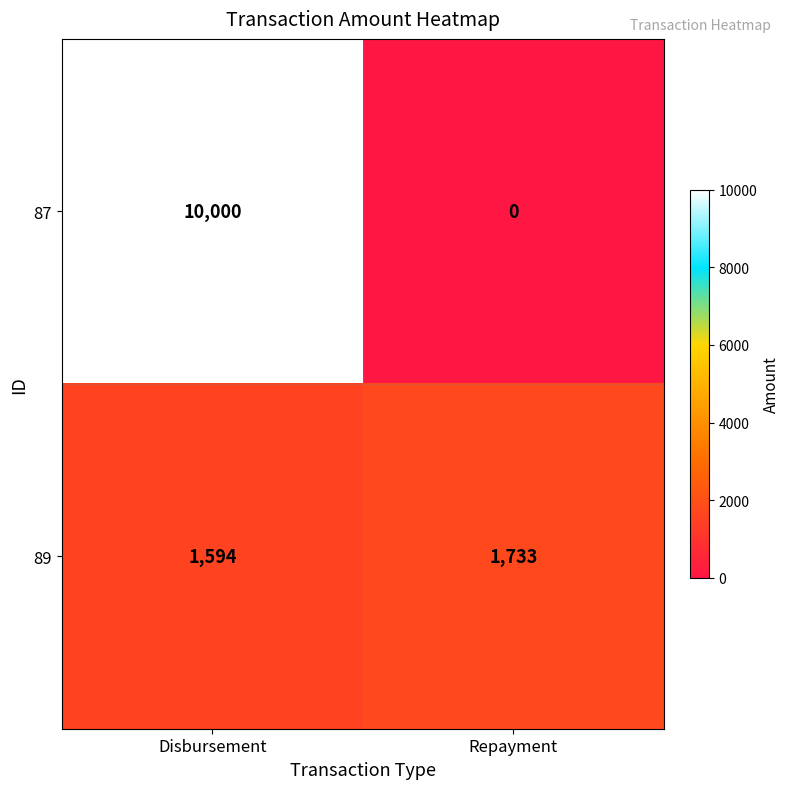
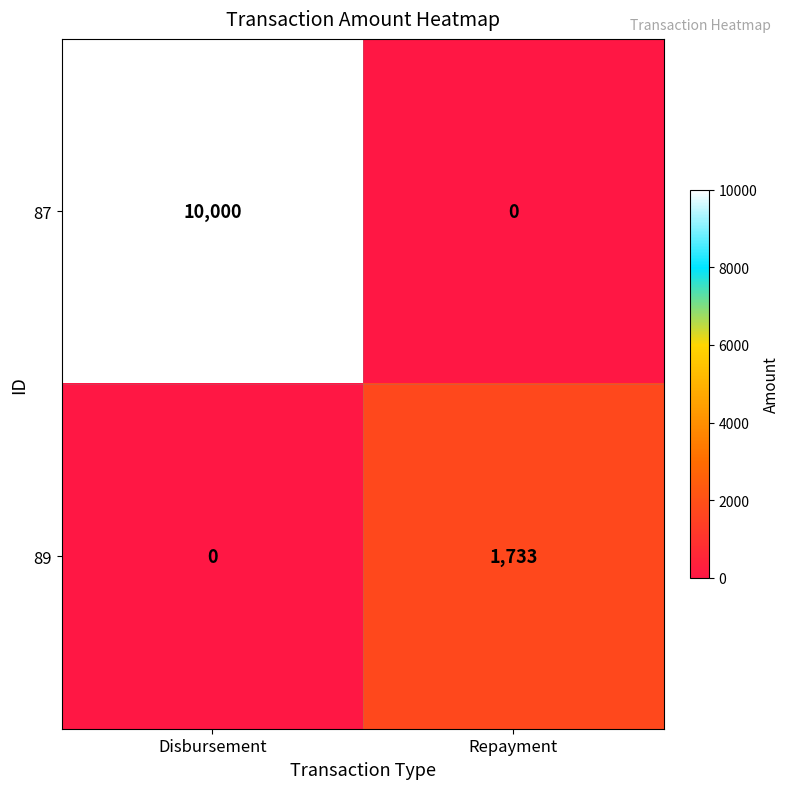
  {
    "87": {
      "Disbursement": "10,000",
      "Repayment": "0"
    },
    "89": {
-     "Disbursement": "1,594",
+     "Disbursement": "0",
      "Repayment": "1,733"
    }
  }
